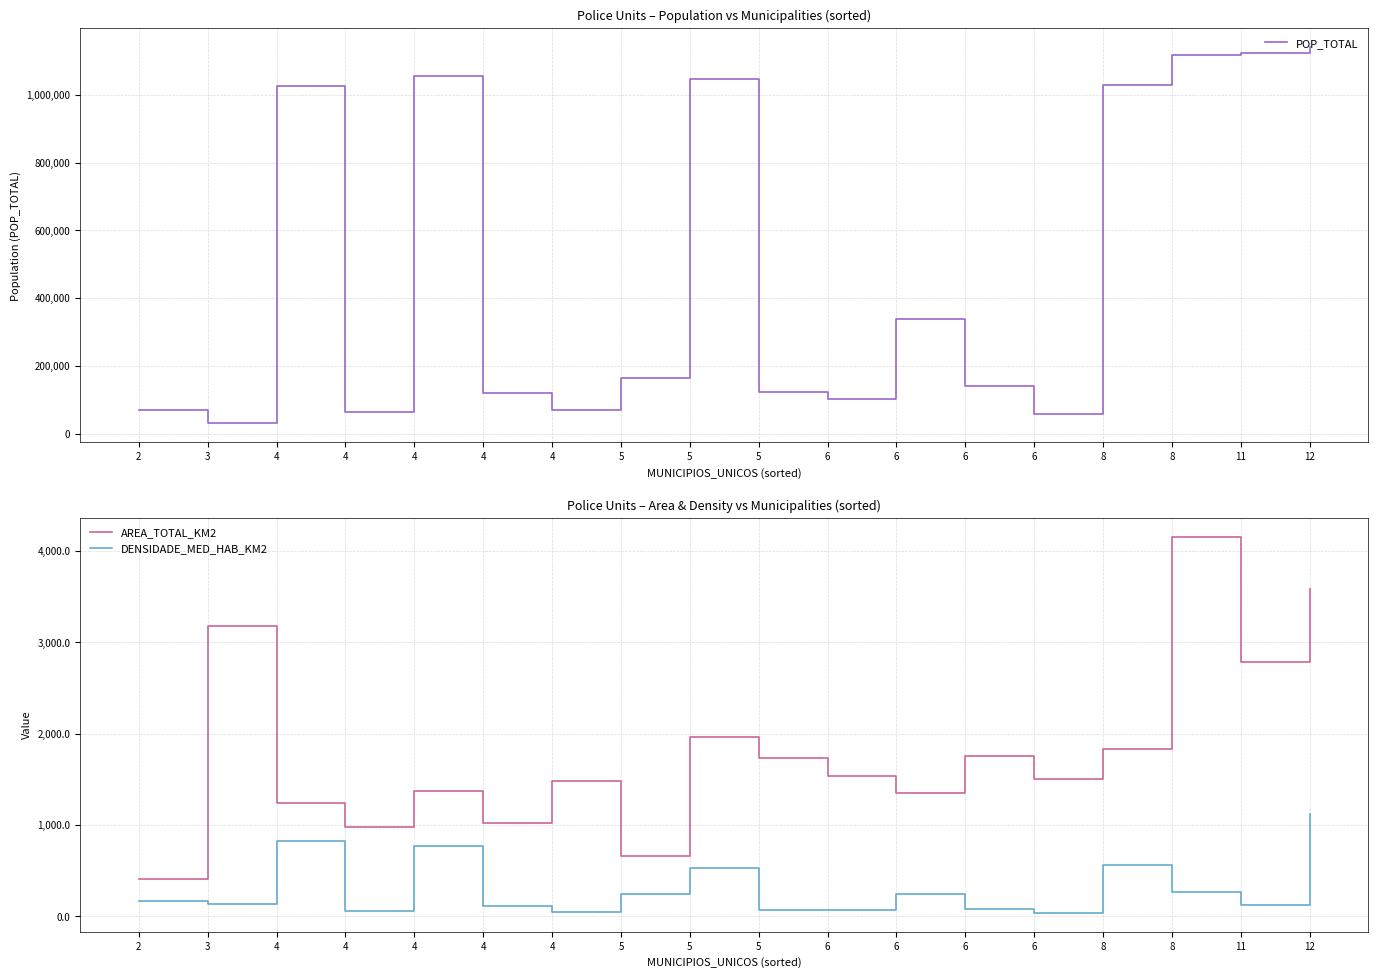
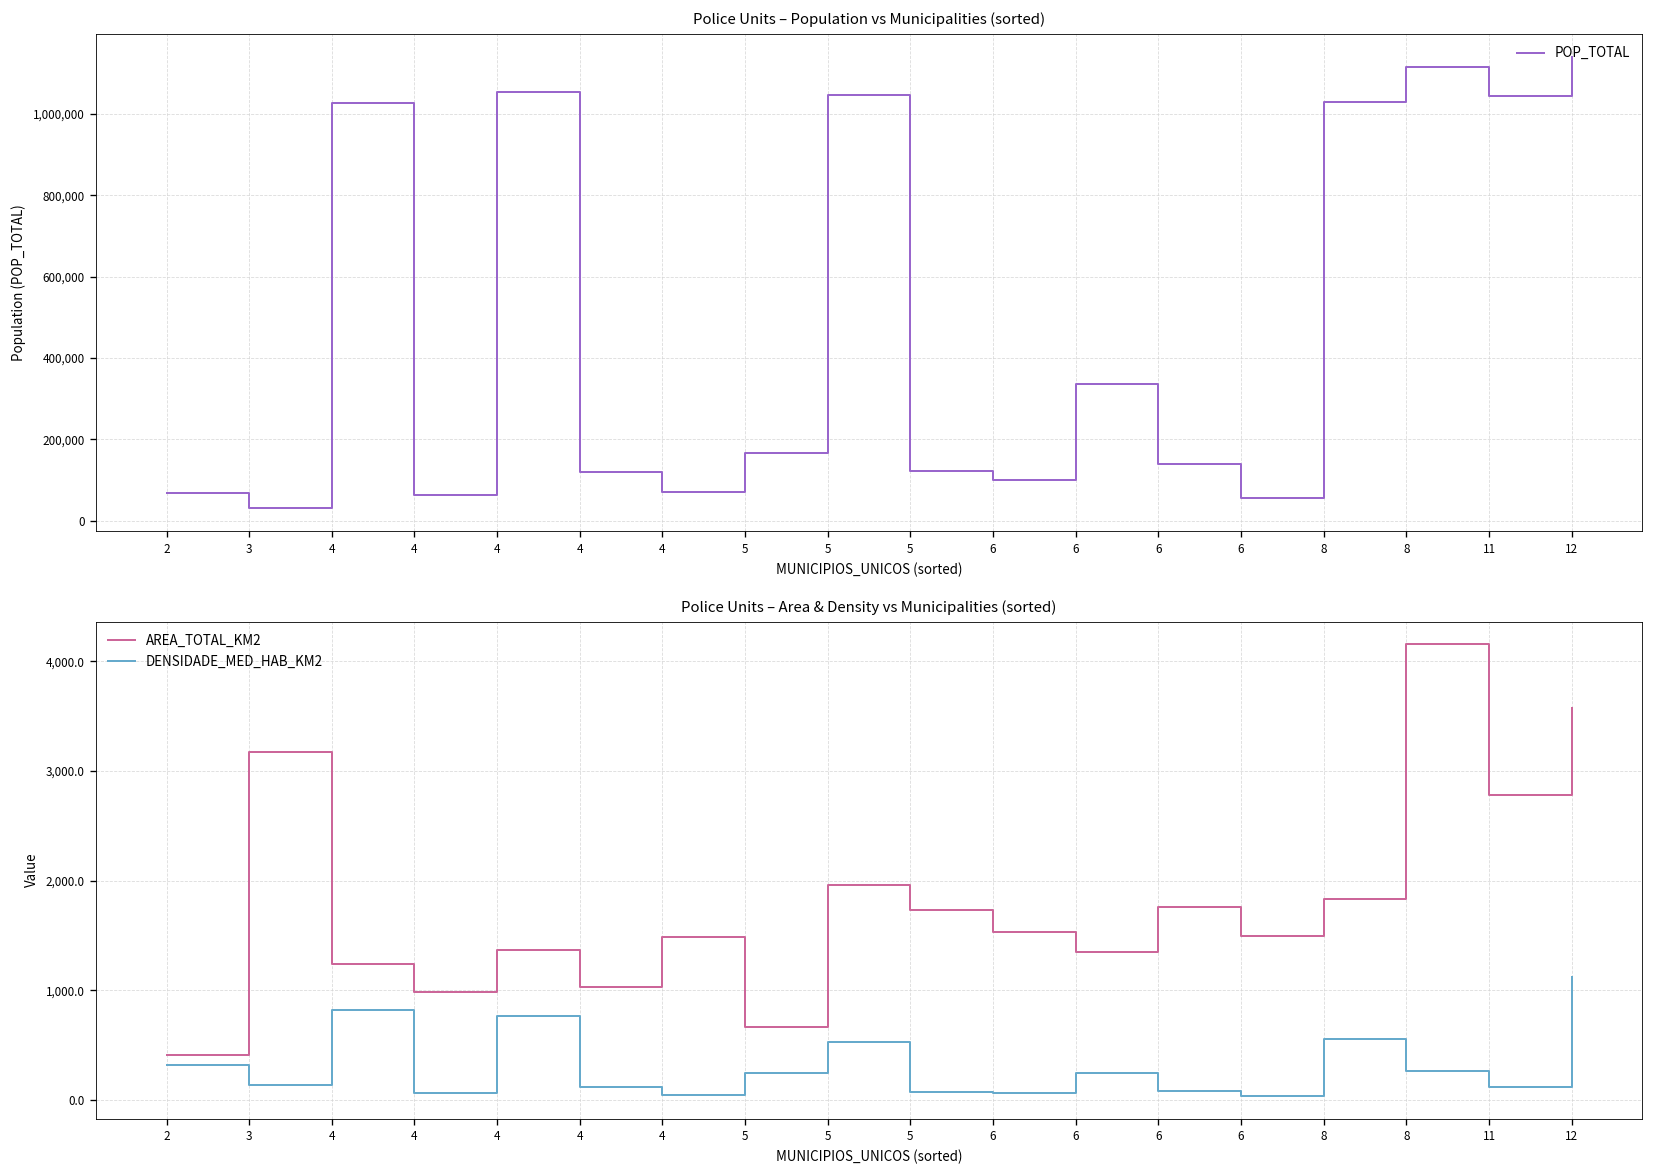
  {
    "Police Units – Population vs Municipalities (sorted)": {
      "2": "70,000",
      "3": "30,000",
-     "11": "1,120,000",
+     "11": "1,050,000",
      "12": "1,140,000"
    },
    "Police Units – Area & Density vs Municipalities (sorted)": {
      "AREA_TOTAL_KM2": {
        "2": "400",
        "3": "3,200",
        "11": "2,800",
        "12": "3,600"
      },
      "DENSIDADE_MED_HAB_KM2": {
-       "2": "200",
+       "2": "300",
        "3": "100",
        "11": "100",
        "12": "1,100"
      }
    }
  }
